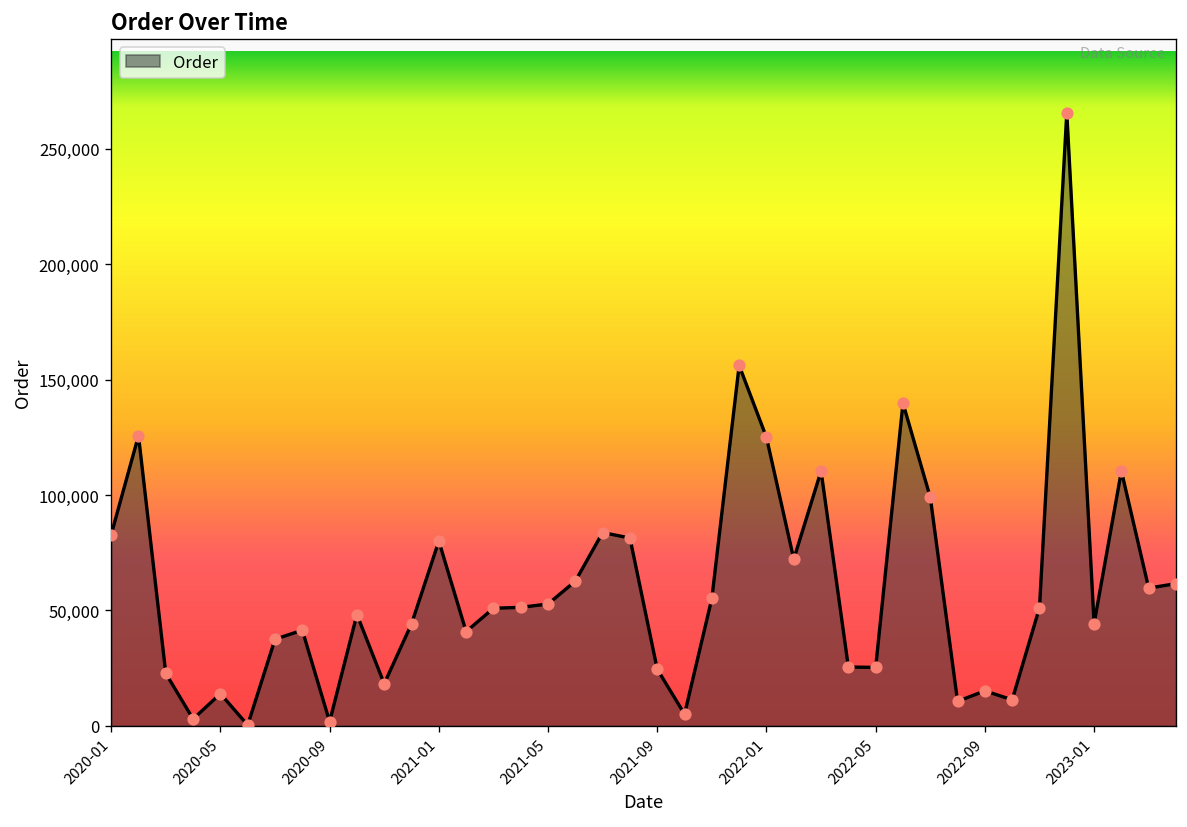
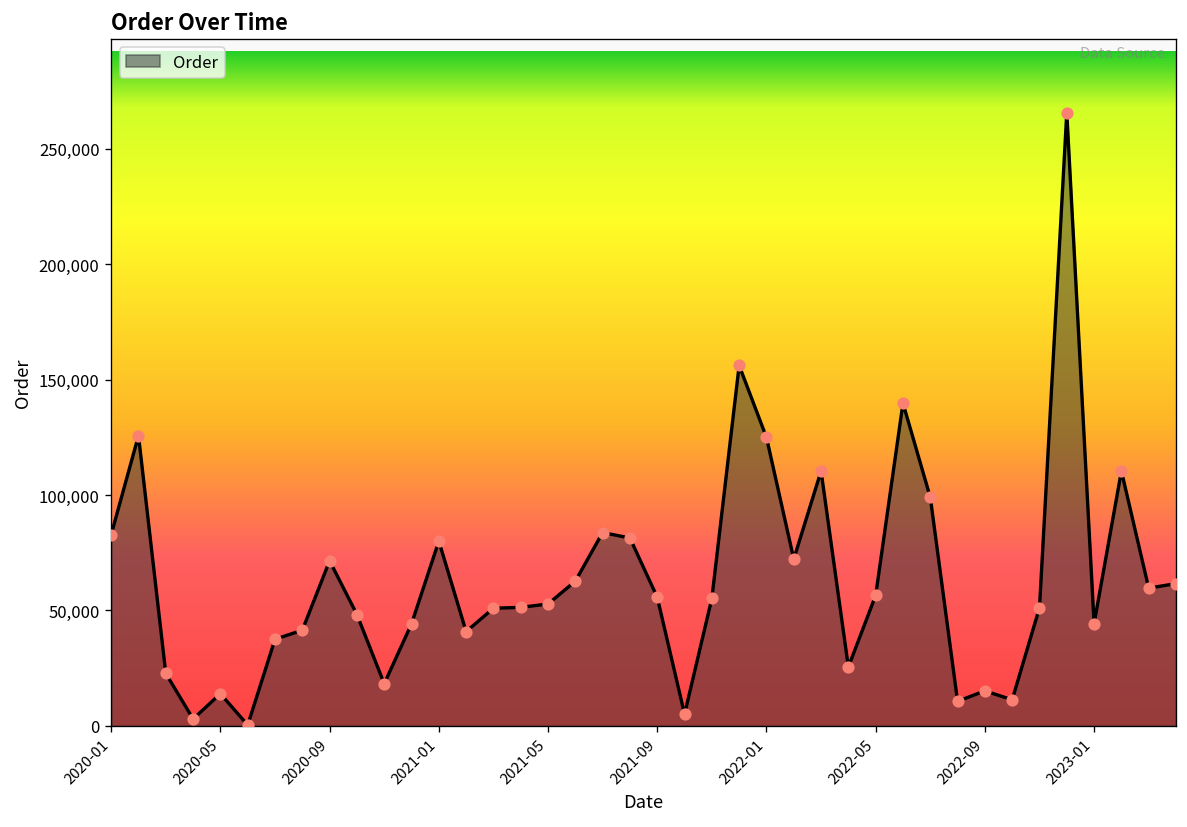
  {
    "2020-01": "83,000",
    "2020-05": "14,000",
-   "2020-09": "2,000",
+   "2020-09": "72,000",
    "2021-01": "80,000",
    "2021-05": "53,000",
-   "2021-09": "25,000",
+   "2021-09": "56,000",
    "2022-01": "125,000",
-   "2022-05": "25,000",
+   "2022-05": "57,000",
    "2022-09": "15,000",
    "2023-01": "44,000"
  }
